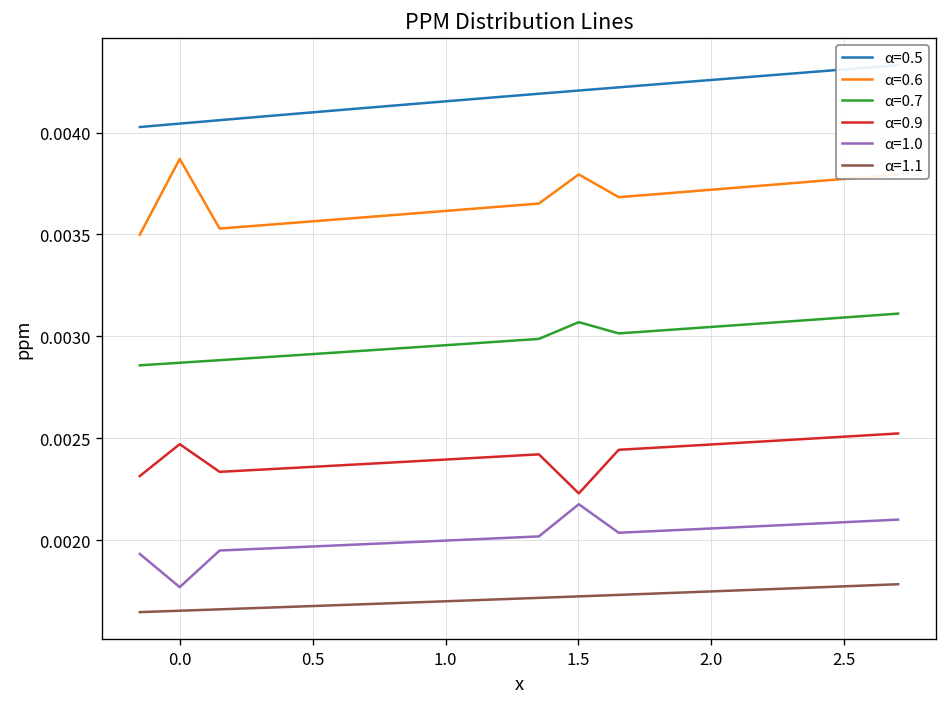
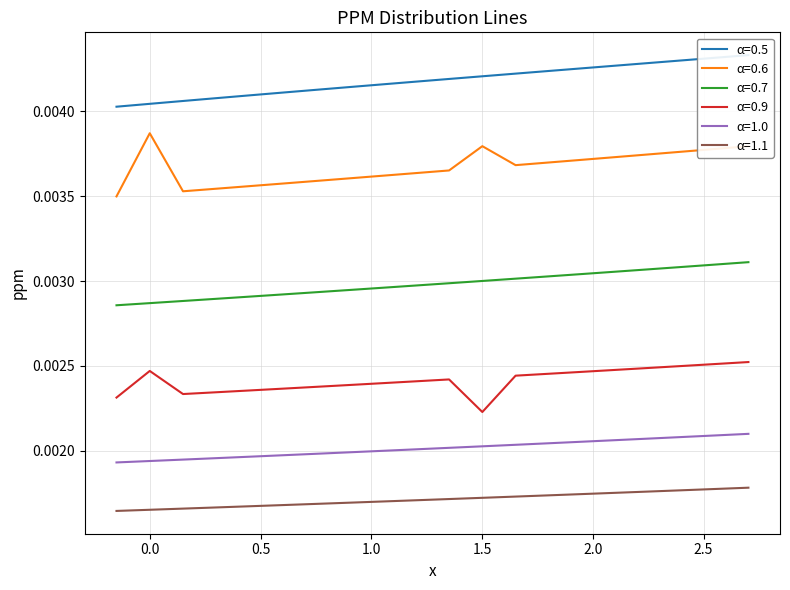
  {
    "α=0.5": {
      "0.0": 0.00404,
      "1.5": 0.00421
    },
    "α=0.6": {
      "0.0": 0.00387,
      "1.5": 0.00379
    },
    "α=0.7": {
      "0.0": 0.00287,
-     "1.5": 0.00307
+     "1.5": 0.00300
    },
    "α=0.9": {
      "0.0": 0.00247,
      "1.5": 0.00223
    },
    "α=1.0": {
-     "0.0": 0.00177,
-     "1.5": 0.00218
+     "0.0": 0.00194,
+     "1.5": 0.00203
    },
    "α=1.1": {
      "0.0": 0.00165,
      "1.5": 0.00172
    }
  }
